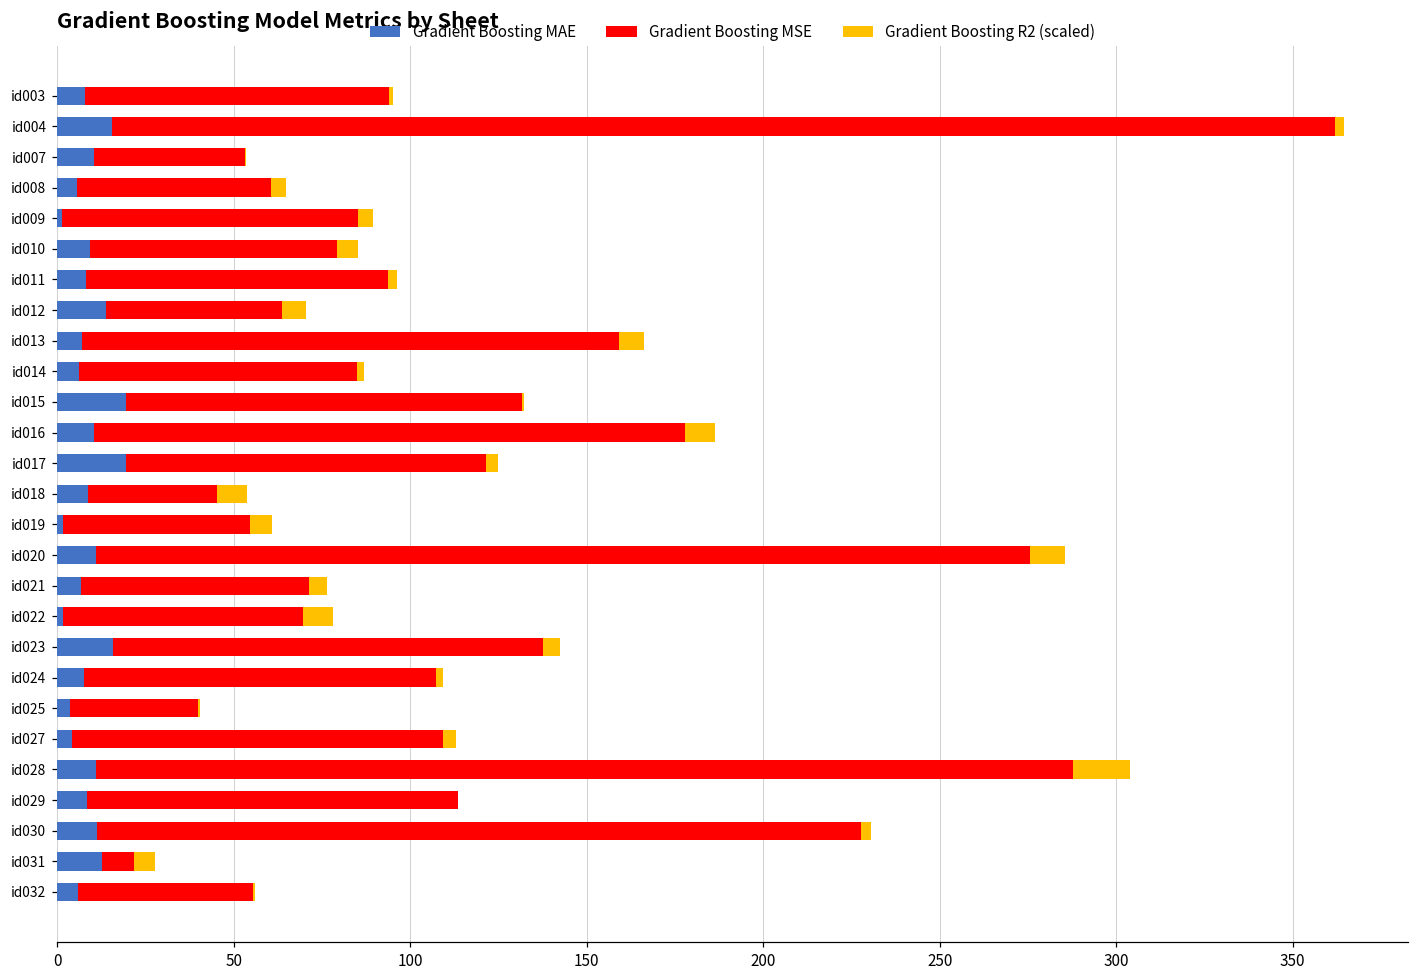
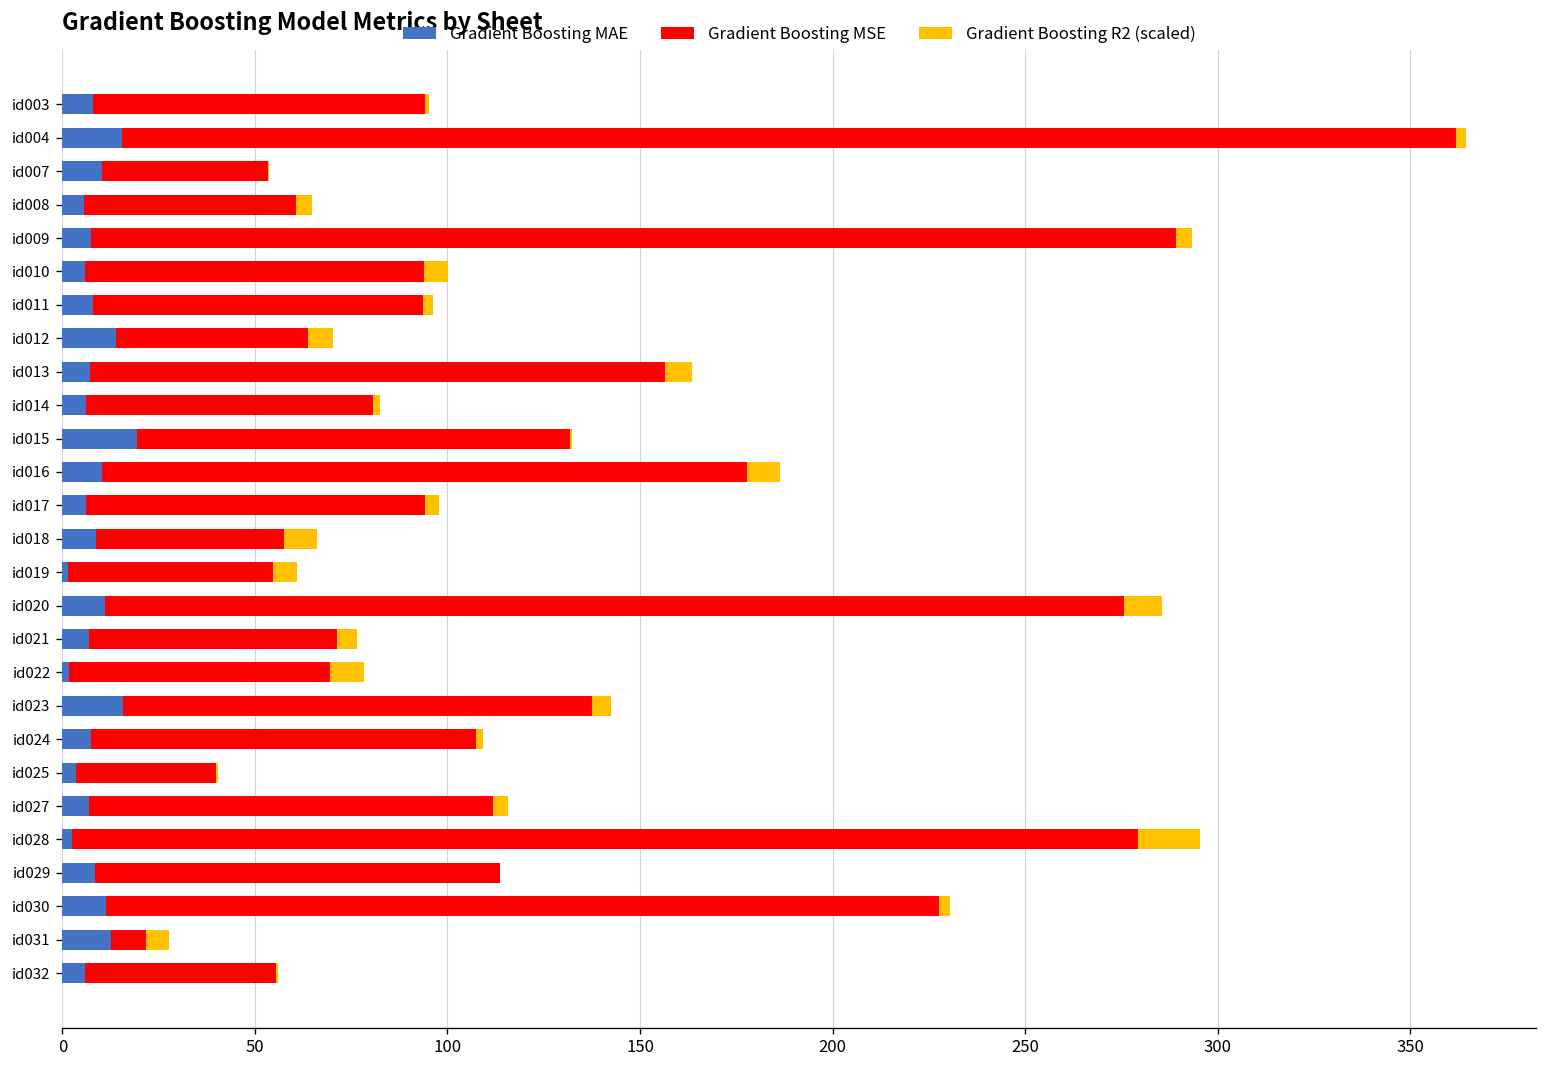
  {
    "Gradient Boosting MAE": {
      "id003": 8,
      "id004": 16,
      "id007": 10,
      "id008": 6,
-     "id009": 1,
-     "id010": 9,
+     "id009": 8,
+     "id010": 6,
      "id011": 8,
      "id012": 14,
      "id013": 7,
      "id014": 6,
      "id015": 19,
      "id016": 10,
-     "id017": 19,
+     "id017": 6,
      "id018": 9,
      "id019": 2,
      "id020": 11,
      "id021": 7,
      "id022": 2,
      "id023": 16,
      "id024": 8,
      "id025": 4,
-     "id027": 4,
-     "id028": 11,
+     "id027": 7,
+     "id028": 2,
      "id029": 9,
      "id030": 11,
      "id031": 13,
      "id032": 6
    },
    "Gradient Boosting MSE": {
      "id003": 86,
      "id004": 346,
      "id007": 43,
      "id008": 55,
-     "id009": 84,
-     "id010": 70,
+     "id009": 282,
+     "id010": 88,
      "id011": 86,
      "id012": 50,
-     "id013": 152,
-     "id014": 79,
+     "id013": 149,
+     "id014": 74,
      "id015": 112,
      "id016": 167,
-     "id017": 102,
-     "id018": 36,
+     "id017": 88,
+     "id018": 49,
      "id019": 53,
      "id020": 265,
      "id021": 64,
      "id022": 68,
      "id023": 122,
      "id024": 100,
      "id025": 36,
      "id027": 105,
      "id028": 277,
      "id029": 105,
      "id030": 216,
      "id031": 9,
      "id032": 49
    },
    "Gradient Boosting R2 (scaled)": {
      "id003": 1,
      "id004": 2,
      "id008": 4,
      "id009": 4,
      "id010": 6,
      "id011": 3,
      "id012": 7,
      "id013": 7,
      "id014": 2,
      "id016": 9,
      "id017": 4,
      "id018": 9,
      "id019": 6,
      "id020": 10,
      "id021": 5,
      "id022": 9,
      "id023": 5,
      "id024": 2,
      "id027": 4,
      "id028": 16,
      "id030": 3,
      "id031": 6
    }
  }
